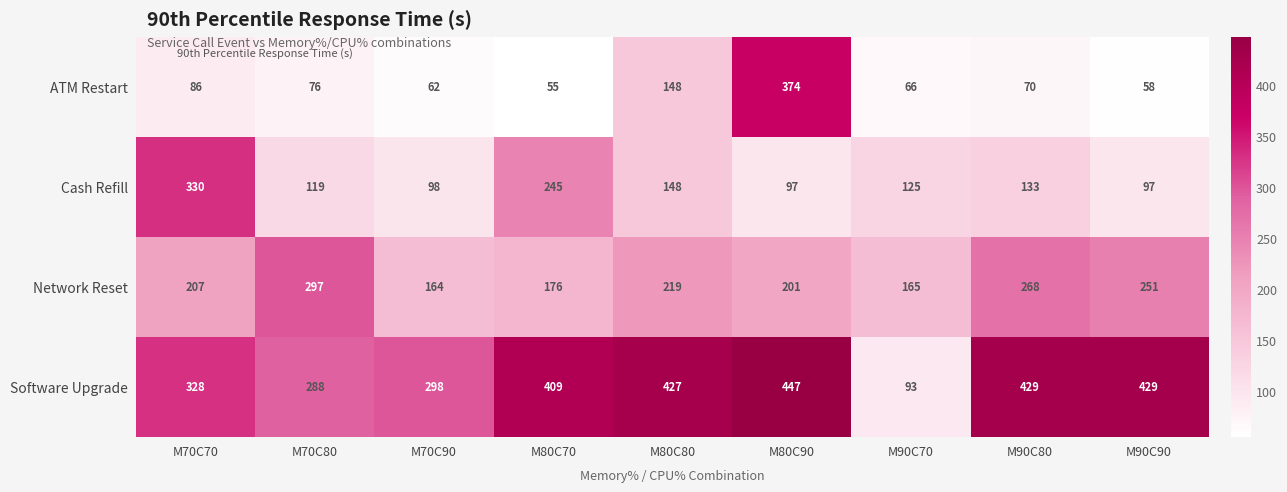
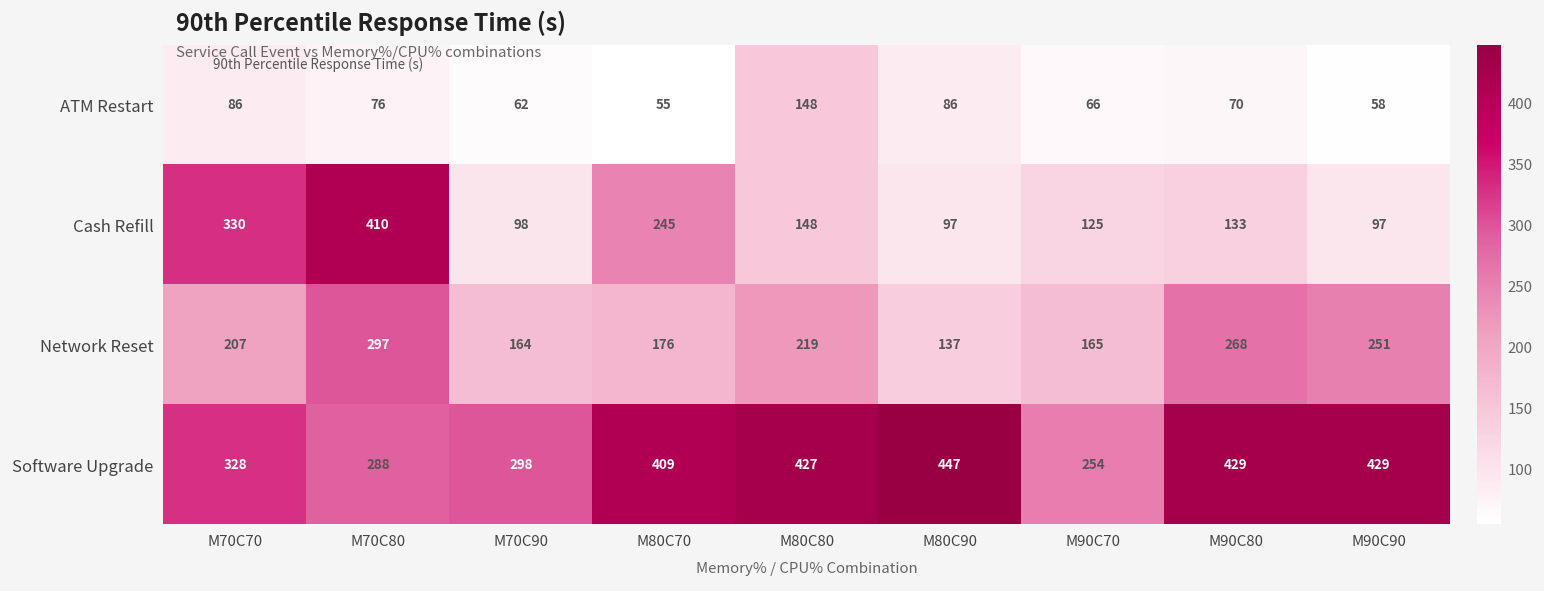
  {
    "ATM Restart": {
      "M70C70": 86,
      "M70C80": 76,
      "M70C90": 62,
      "M80C70": 55,
      "M80C80": 148,
-     "M80C90": 374,
+     "M80C90": 86,
      "M90C70": 66,
      "M90C80": 70,
      "M90C90": 58
    },
    "Cash Refill": {
      "M70C70": 330,
-     "M70C80": 119,
+     "M70C80": 410,
      "M70C90": 98,
      "M80C70": 245,
      "M80C80": 148,
      "M80C90": 97,
      "M90C70": 125,
      "M90C80": 133,
      "M90C90": 97
    },
    "Network Reset": {
      "M70C70": 207,
      "M70C80": 297,
      "M70C90": 164,
      "M80C70": 176,
      "M80C80": 219,
-     "M80C90": 201,
+     "M80C90": 137,
      "M90C70": 165,
      "M90C80": 268,
      "M90C90": 251
    },
    "Software Upgrade": {
      "M70C70": 328,
      "M70C80": 288,
      "M70C90": 298,
      "M80C70": 409,
      "M80C80": 427,
      "M80C90": 447,
-     "M90C70": 93,
+     "M90C70": 254,
      "M90C80": 429,
      "M90C90": 429
    }
  }
